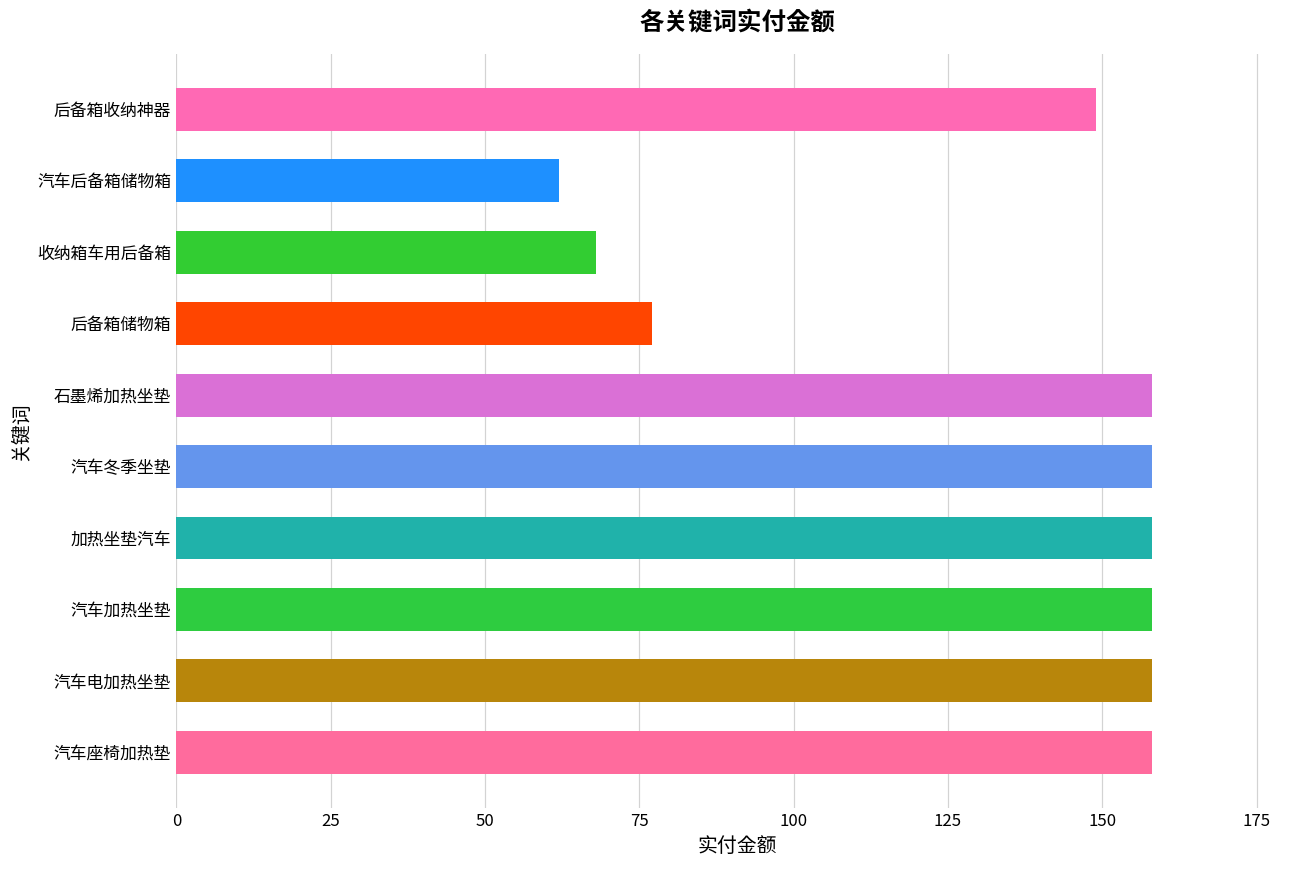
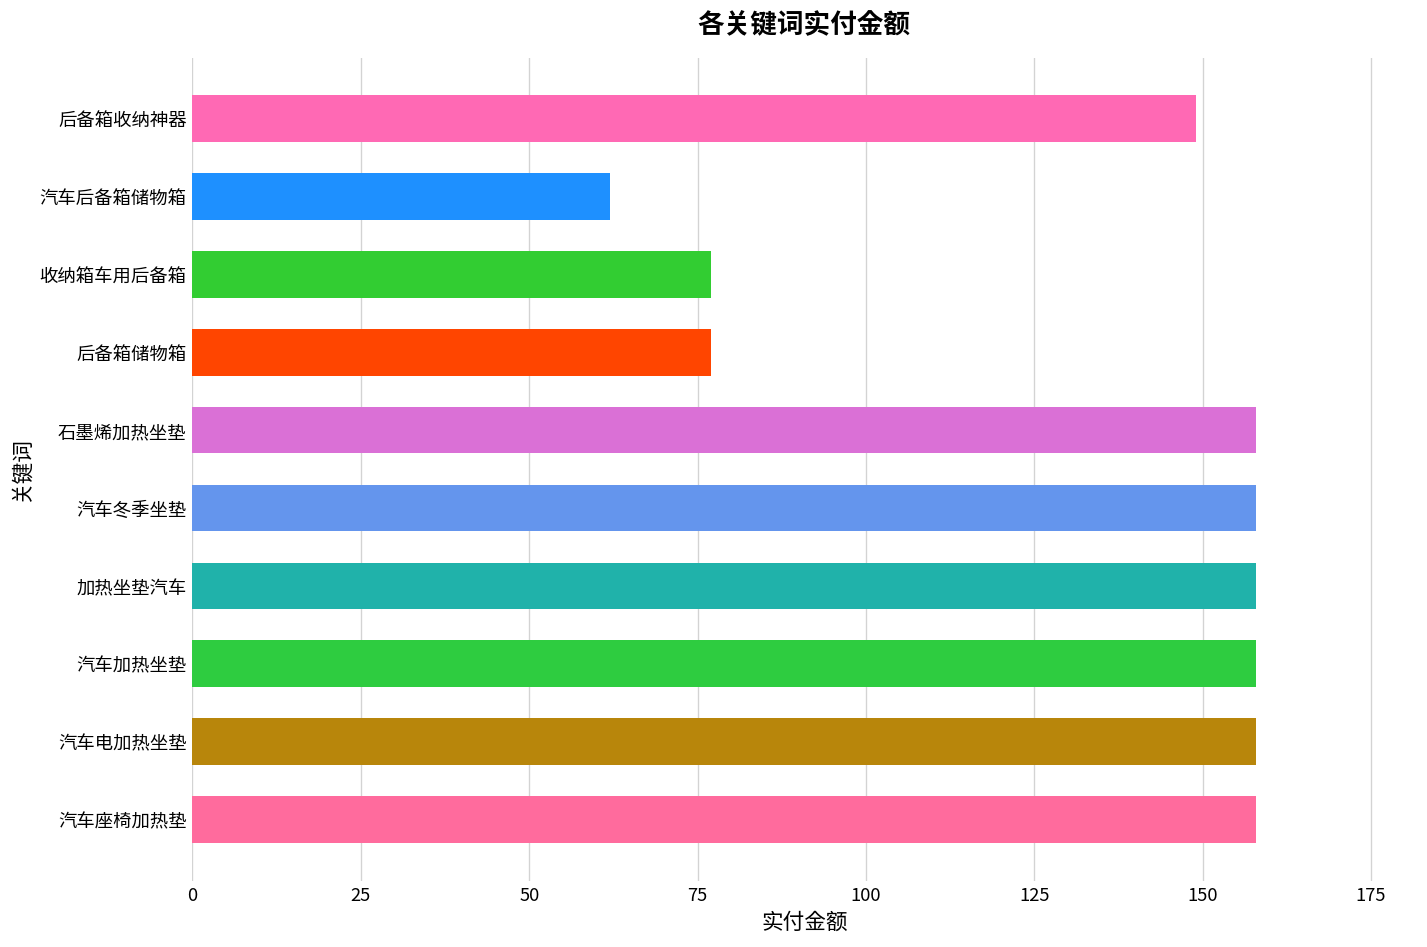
  {
    "后备箱收纳神器": 149,
    "汽车后备箱储物箱": 62,
-   "收纳箱车用后备箱": 68,
+   "收纳箱车用后备箱": 77,
    "后备箱储物箱": 77,
    "石墨烯加热坐垫": 158,
    "汽车冬季坐垫": 158,
    "加热坐垫汽车": 158,
    "汽车加热坐垫": 158,
    "汽车电加热坐垫": 158,
    "汽车座椅加热垫": 158
  }
